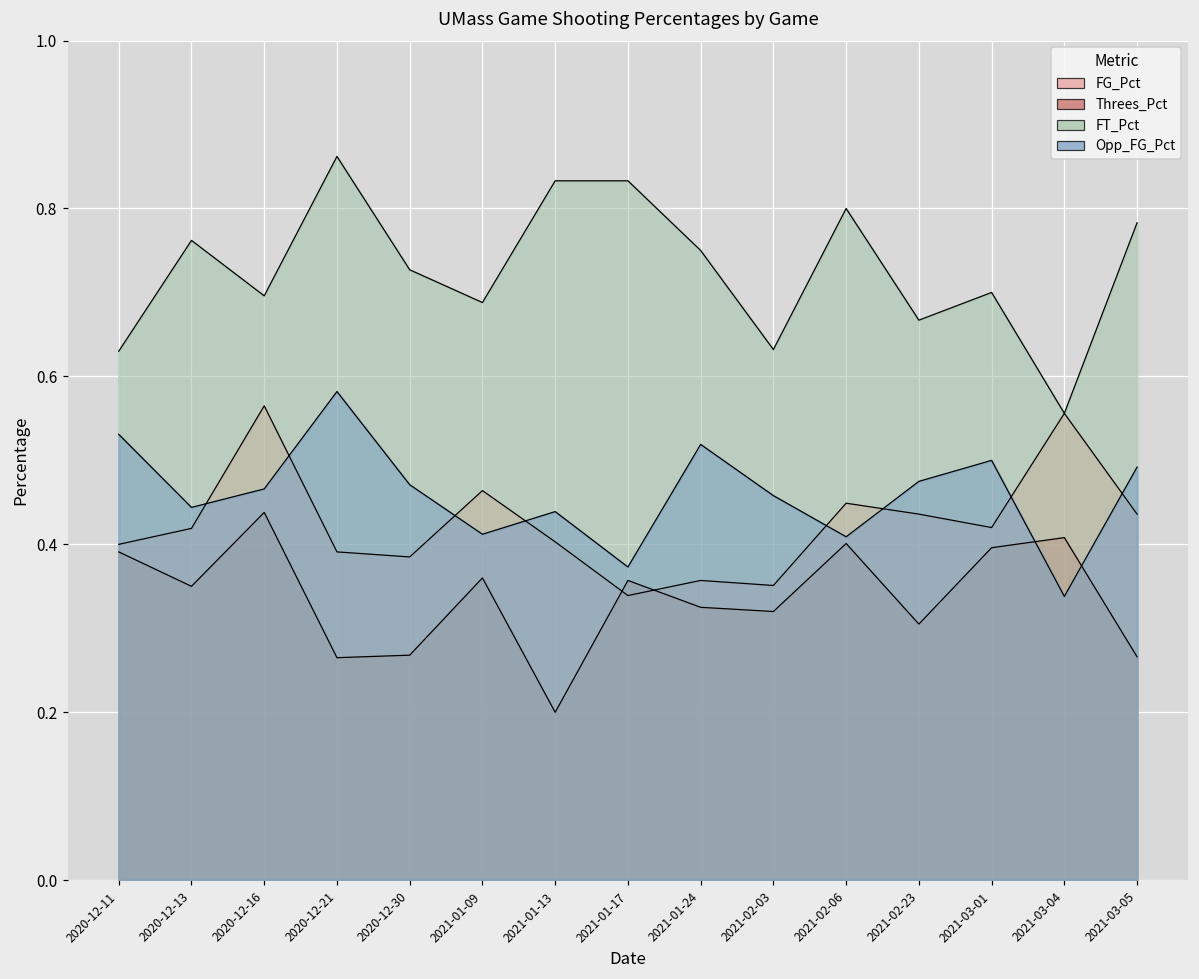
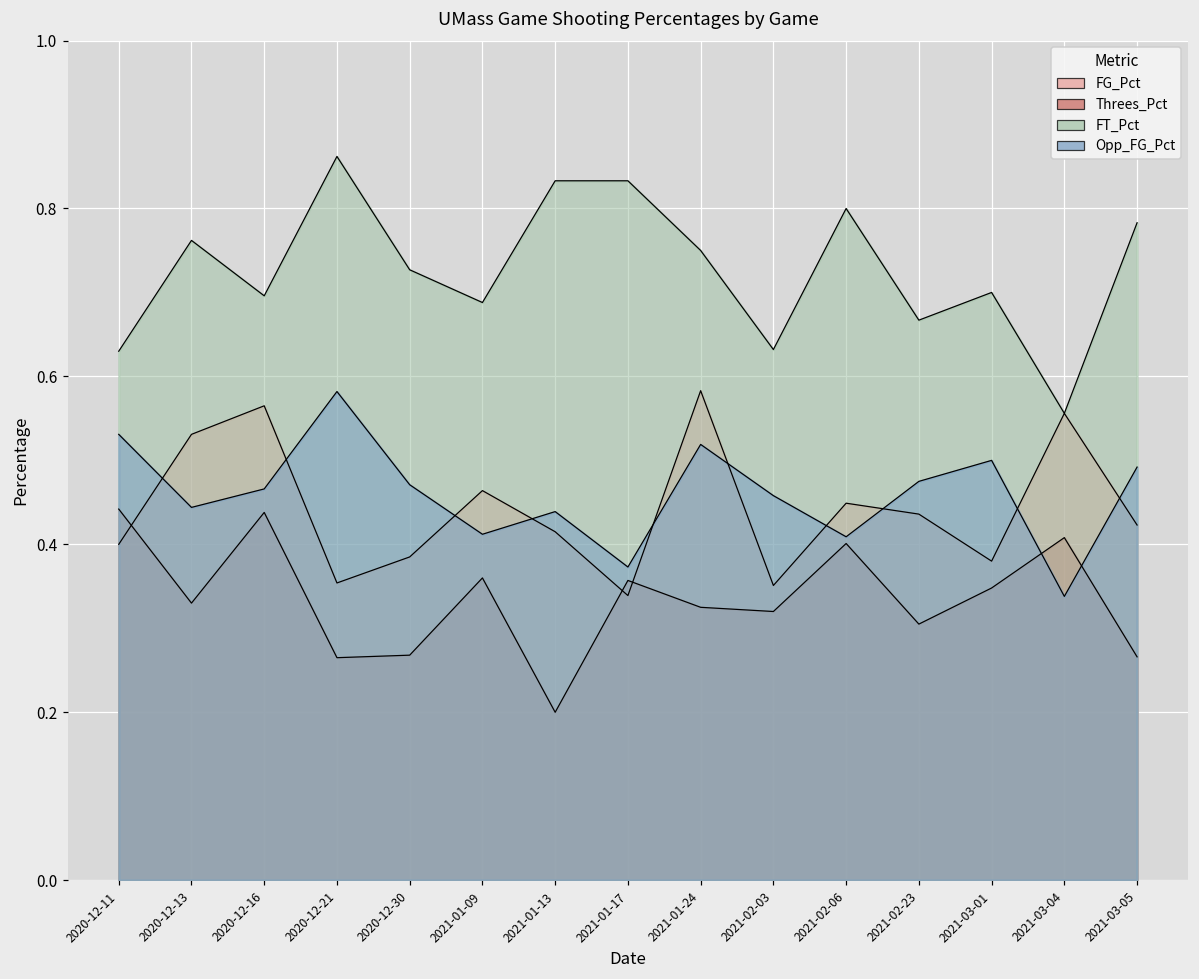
  {
    "FG_Pct": {
      "2020-12-11": 0.40,
-     "2020-12-13": 0.42,
+     "2020-12-13": 0.53,
      "2020-12-16": 0.57,
-     "2020-12-21": 0.39,
+     "2020-12-21": 0.35,
      "2020-12-30": 0.39,
      "2021-01-09": 0.46,
-     "2021-01-13": 0.40,
+     "2021-01-13": 0.42,
      "2021-01-17": 0.34,
-     "2021-01-24": 0.36,
+     "2021-01-24": 0.58,
      "2021-02-03": 0.35,
      "2021-02-06": 0.45,
      "2021-02-23": 0.44,
-     "2021-03-01": 0.42,
-     "2021-03-05": 0.44
+     "2021-03-01": 0.38,
+     "2021-03-05": 0.42
    },
    "Threes_Pct": {
-     "2020-12-11": 0.39,
-     "2020-12-13": 0.35,
+     "2020-12-11": 0.44,
+     "2020-12-13": 0.33,
      "2020-12-16": 0.44,
      "2020-12-21": 0.27,
      "2020-12-30": 0.27,
      "2021-01-09": 0.36,
      "2021-01-13": 0.20,
      "2021-01-17": 0.36,
      "2021-01-24": 0.33,
      "2021-02-03": 0.32,
      "2021-02-06": 0.40,
      "2021-02-23": 0.31,
-     "2021-03-01": 0.40,
+     "2021-03-01": 0.35,
      "2021-03-04": 0.41,
      "2021-03-05": 0.27
    }
  }
